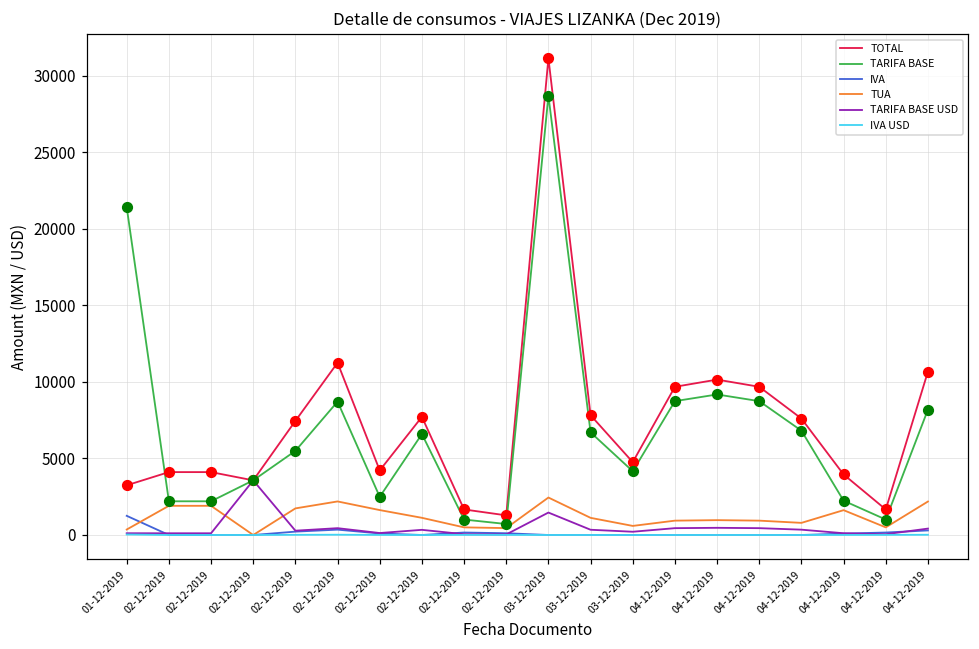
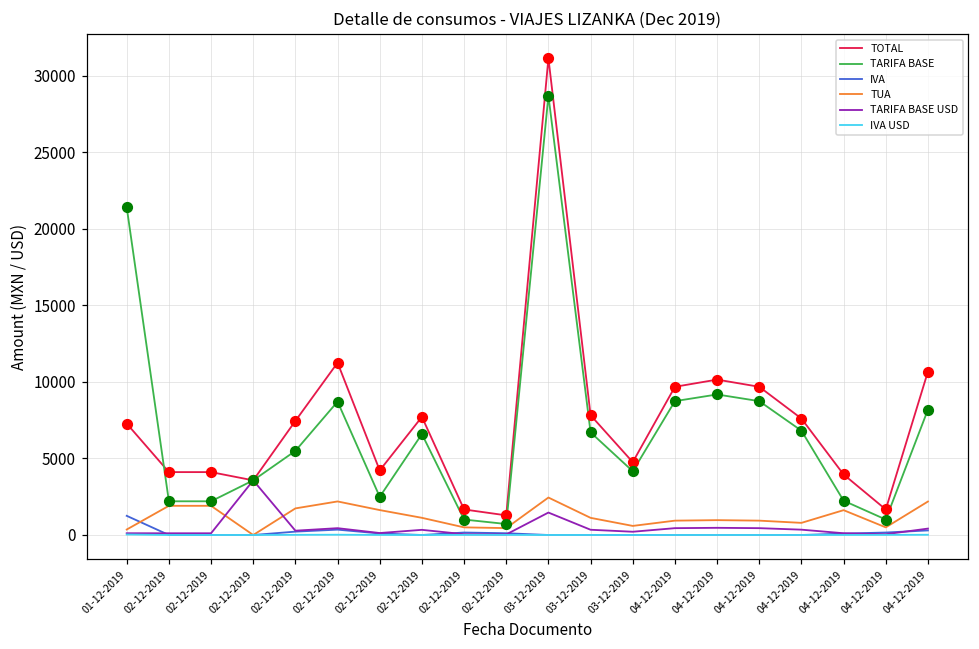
  {
    "TOTAL": {
-     "01-12-2019": 3200
+     "01-12-2019": 7300
    },
    "TARIFA BASE": {
      "01-12-2019": 21400
    },
    "IVA": {
      "01-12-2019": 1300
    },
    "TUA": {
      "01-12-2019": 400
    }
  }
